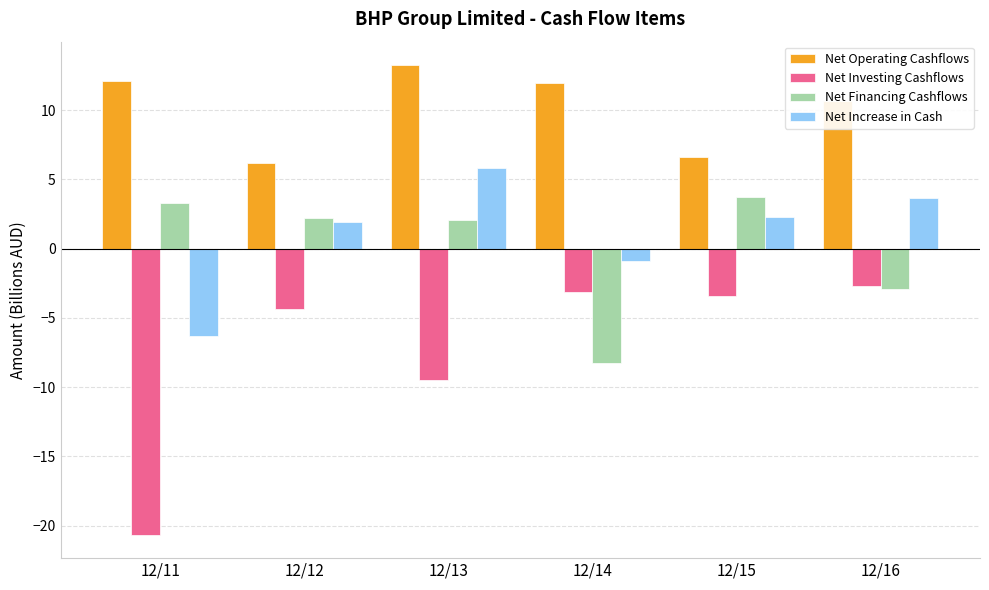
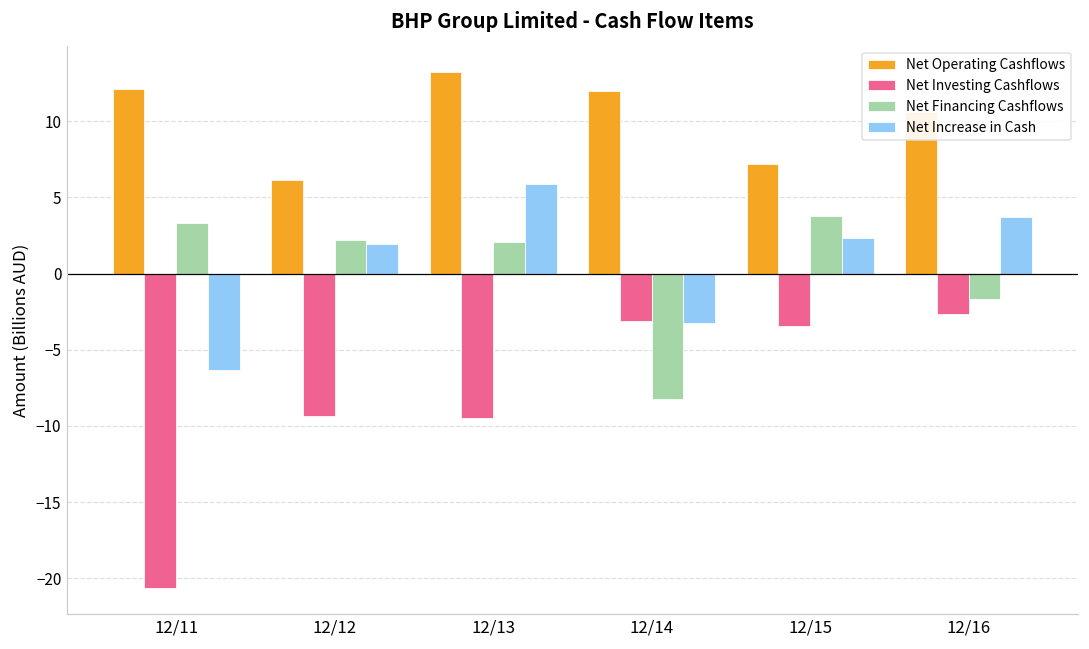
  {
    "Net Operating Cashflows": {
      "12/11": 12.1,
      "12/12": 6.2,
      "12/13": 13.3,
      "12/14": 12.0,
-     "12/15": 6.6
+     "12/15": 7.2
    },
    "Net Investing Cashflows": {
      "12/11": -20.6,
-     "12/12": -4.4,
+     "12/12": -9.3,
      "12/13": -9.5,
      "12/14": -3.1,
      "12/15": -3.4,
      "12/16": -2.7
    },
    "Net Financing Cashflows": {
      "12/11": 3.3,
      "12/12": 2.2,
      "12/13": 2.1,
      "12/14": -8.2,
      "12/15": 3.7,
-     "12/16": -2.9
+     "12/16": -1.7
    },
    "Net Increase in Cash": {
      "12/11": -6.3,
      "12/12": 2.0,
      "12/13": 5.9,
-     "12/14": -0.9,
+     "12/14": -3.2,
      "12/15": 2.3,
      "12/16": 3.7
    }
  }
